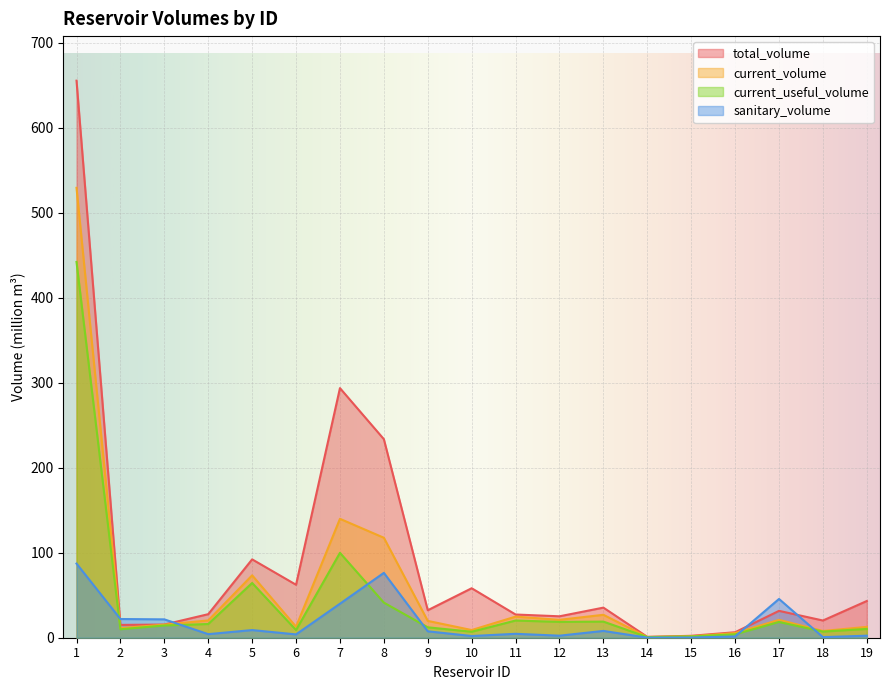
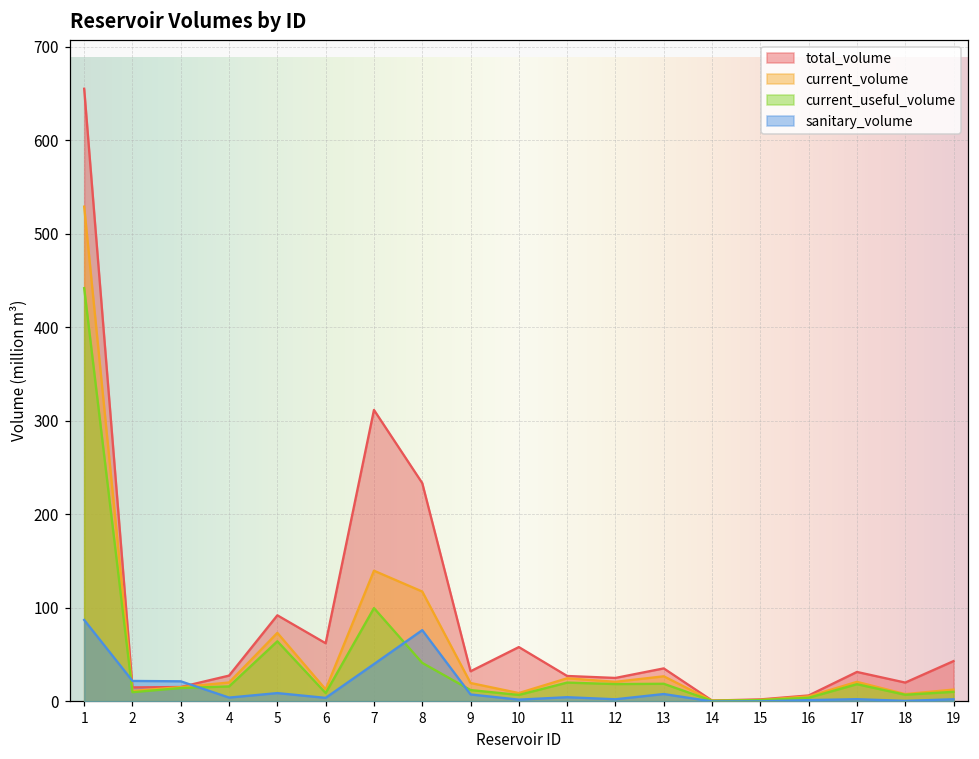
  {
    "total_volume": {
      "1": 660,
      "2": 20,
      "4": 30,
      "5": 90,
      "6": 60,
-     "7": 290,
+     "7": 310,
      "8": 230,
      "9": 30,
      "10": 60,
      "12": 30,
      "13": 40,
      "17": 30,
      "18": 20,
      "19": 40
    },
    "current_volume": {
      "1": 530,
      "4": 20,
      "5": 70,
      "6": 10,
      "7": 140,
      "8": 120,
      "9": 20,
      "13": 30
    },
    "current_useful_volume": {
      "1": 440,
      "4": 20,
      "5": 60,
      "6": 10,
      "7": 100,
      "8": 40,
      "9": 10,
      "11": 20,
      "13": 20
    },
    "sanitary_volume": {
      "1": 90,
      "2": 20,
      "3": 20,
      "4": 0,
      "5": 10,
      "6": 0,
      "7": 40,
      "8": 80,
      "9": 10,
      "10": 0,
      "11": 0,
      "12": 0,
      "13": 10,
-     "17": 50,
+     "17": 0,
      "18": 0,
      "19": 0
    }
  }
